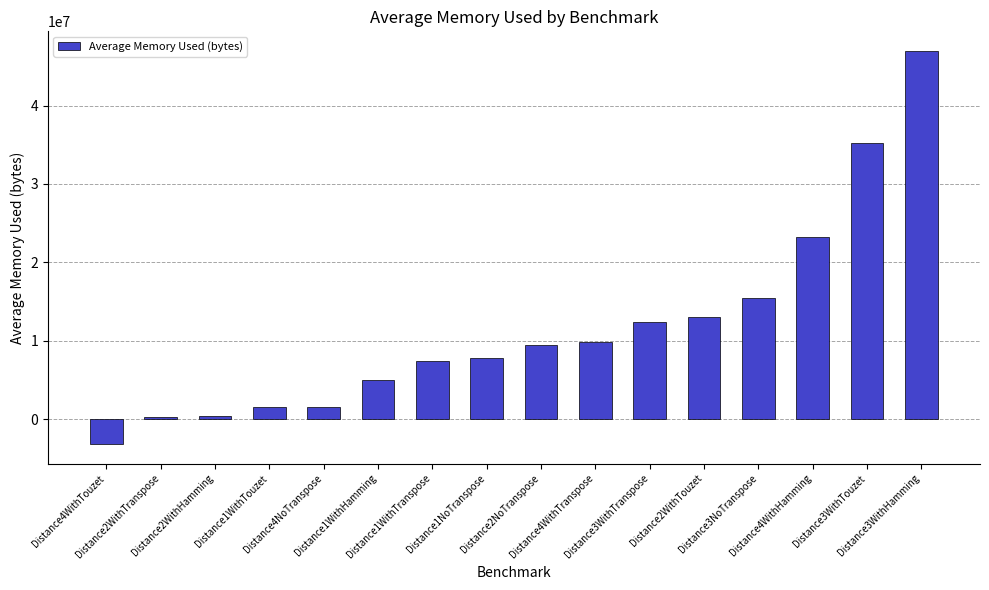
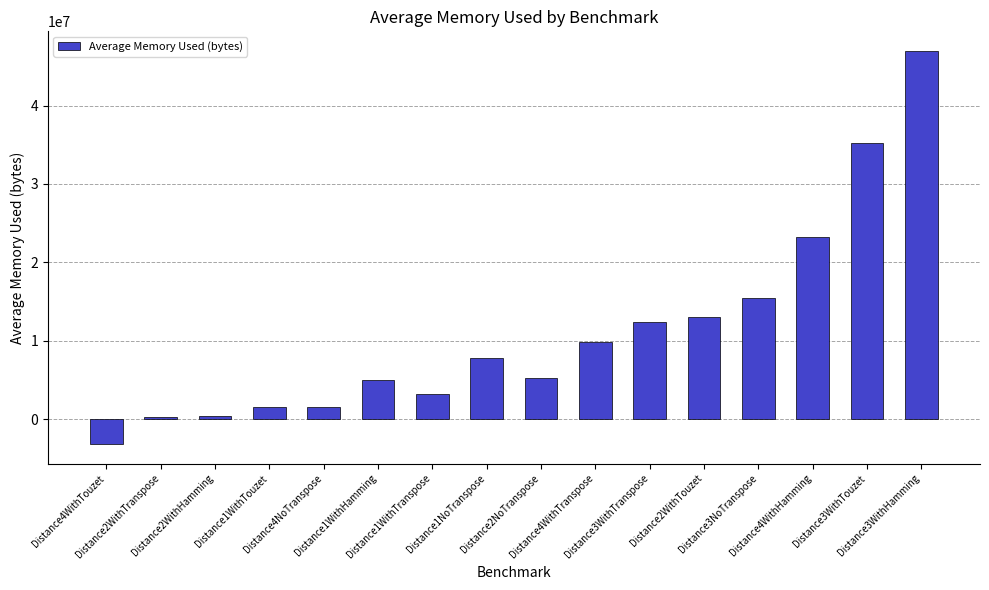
  {
    "Distance4WithTouzet": -3000000,
    "Distance2WithHamming": 0,
    "Distance1WithTouzet": 2000000,
    "Distance4NoTranspose": 2000000,
    "Distance1WithHamming": 5000000,
-   "Distance1WithTranspose": 7000000,
+   "Distance1WithTranspose": 3000000,
    "Distance1NoTranspose": 8000000,
-   "Distance2NoTranspose": 10000000,
+   "Distance2NoTranspose": 5000000,
    "Distance4WithTranspose": 10000000,
    "Distance3WithTranspose": 12000000,
    "Distance2WithTouzet": 13000000,
    "Distance3NoTranspose": 15000000,
    "Distance4WithHamming": 23000000,
    "Distance3WithTouzet": 35000000,
    "Distance3WithHamming": 47000000
  }
